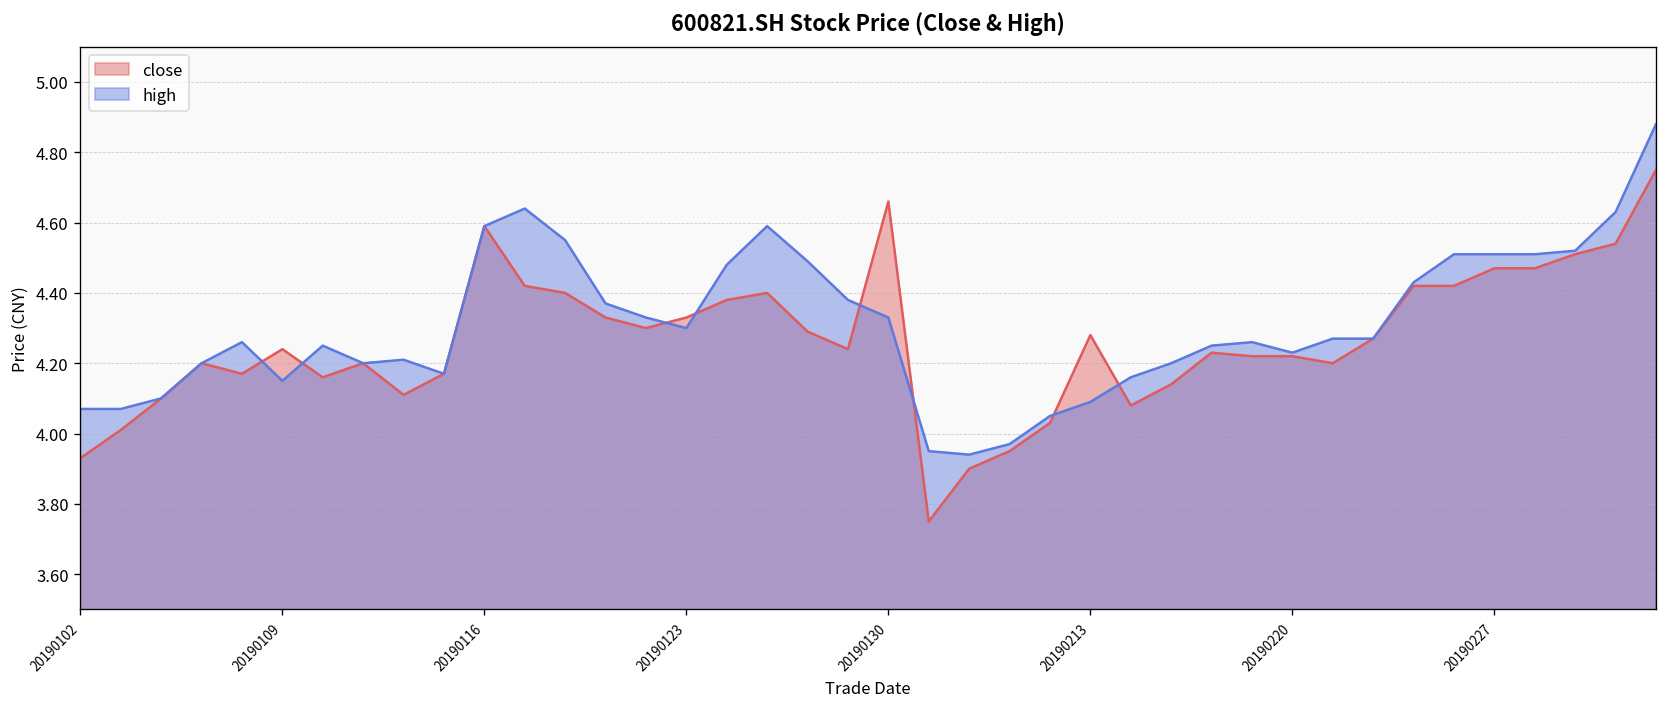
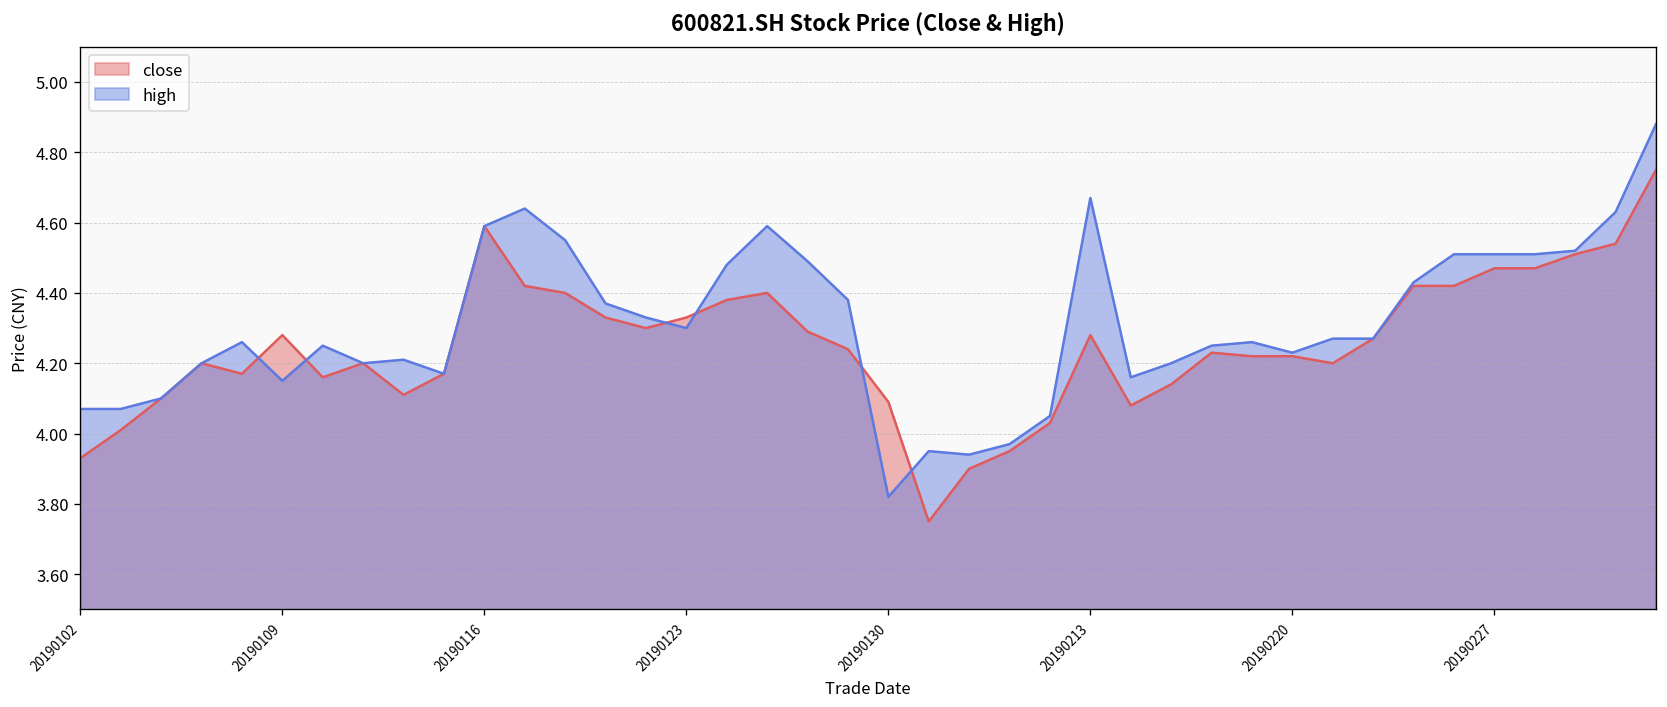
  {
    "close": {
      "20190102": 3.93,
-     "20190109": 4.24,
+     "20190109": 4.28,
      "20190123": 4.33,
-     "20190130": 4.66,
+     "20190130": 4.09,
      "20190213": 4.28,
      "20190220": 4.22,
      "20190227": 4.47
    },
    "high": {
      "20190102": 4.07,
      "20190109": 4.15,
      "20190123": 4.30,
-     "20190130": 4.33,
-     "20190213": 4.09,
+     "20190130": 3.82,
+     "20190213": 4.67,
      "20190220": 4.23,
      "20190227": 4.51
    }
  }
